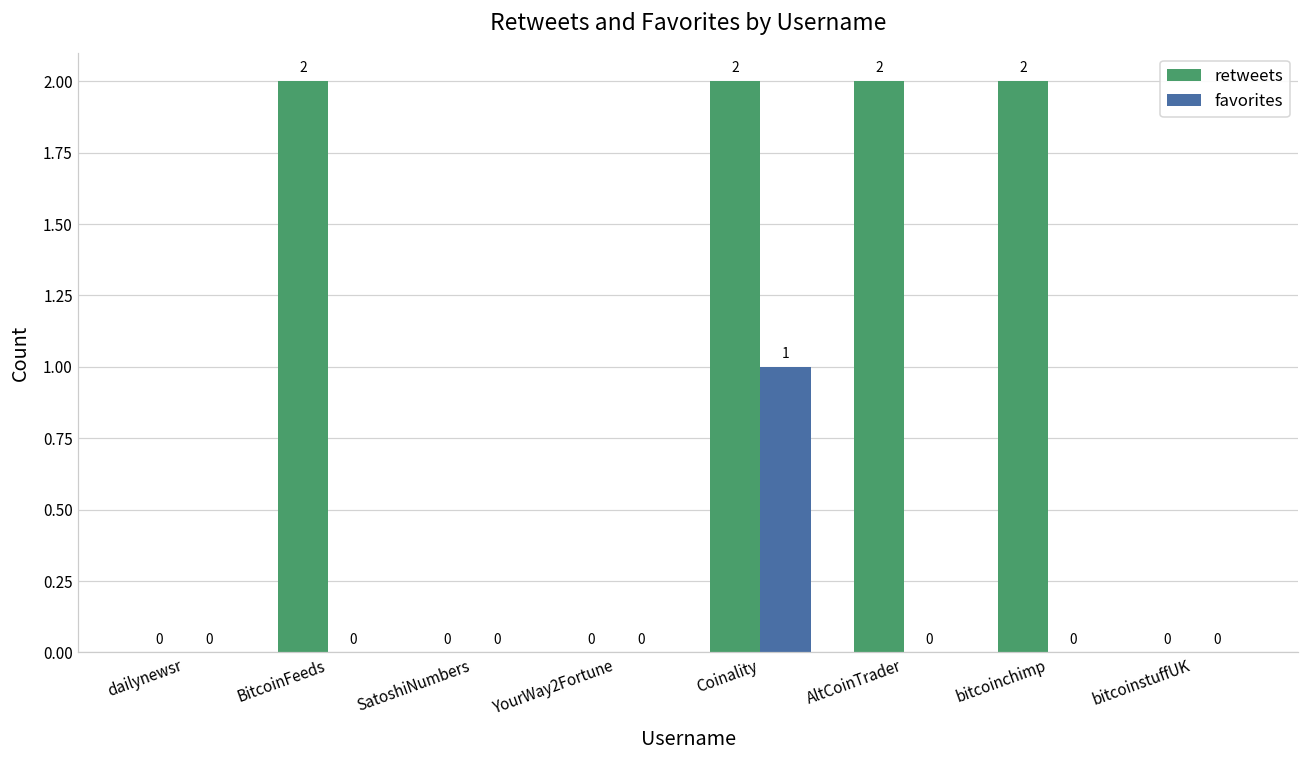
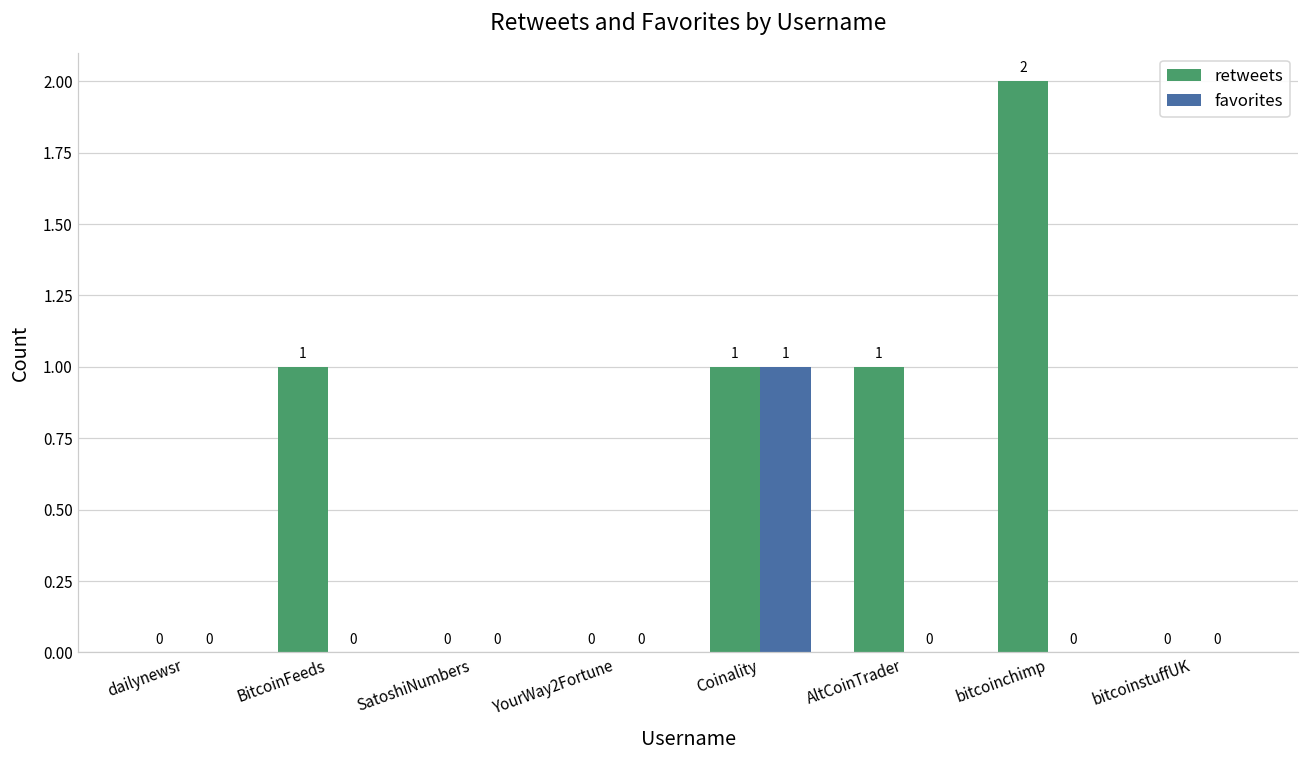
  {
    "retweets": {
      "dailynewsr": 0,
-     "BitcoinFeeds": 2,
+     "BitcoinFeeds": 1,
      "SatoshiNumbers": 0,
      "YourWay2Fortune": 0,
-     "Coinality": 2,
-     "AltCoinTrader": 2,
+     "Coinality": 1,
+     "AltCoinTrader": 1,
      "bitcoinchimp": 2,
      "bitcoinstuffUK": 0
    },
    "favorites": {
      "dailynewsr": 0,
      "BitcoinFeeds": 0,
      "SatoshiNumbers": 0,
      "YourWay2Fortune": 0,
      "Coinality": 1,
      "AltCoinTrader": 0,
      "bitcoinchimp": 0,
      "bitcoinstuffUK": 0
    }
  }
